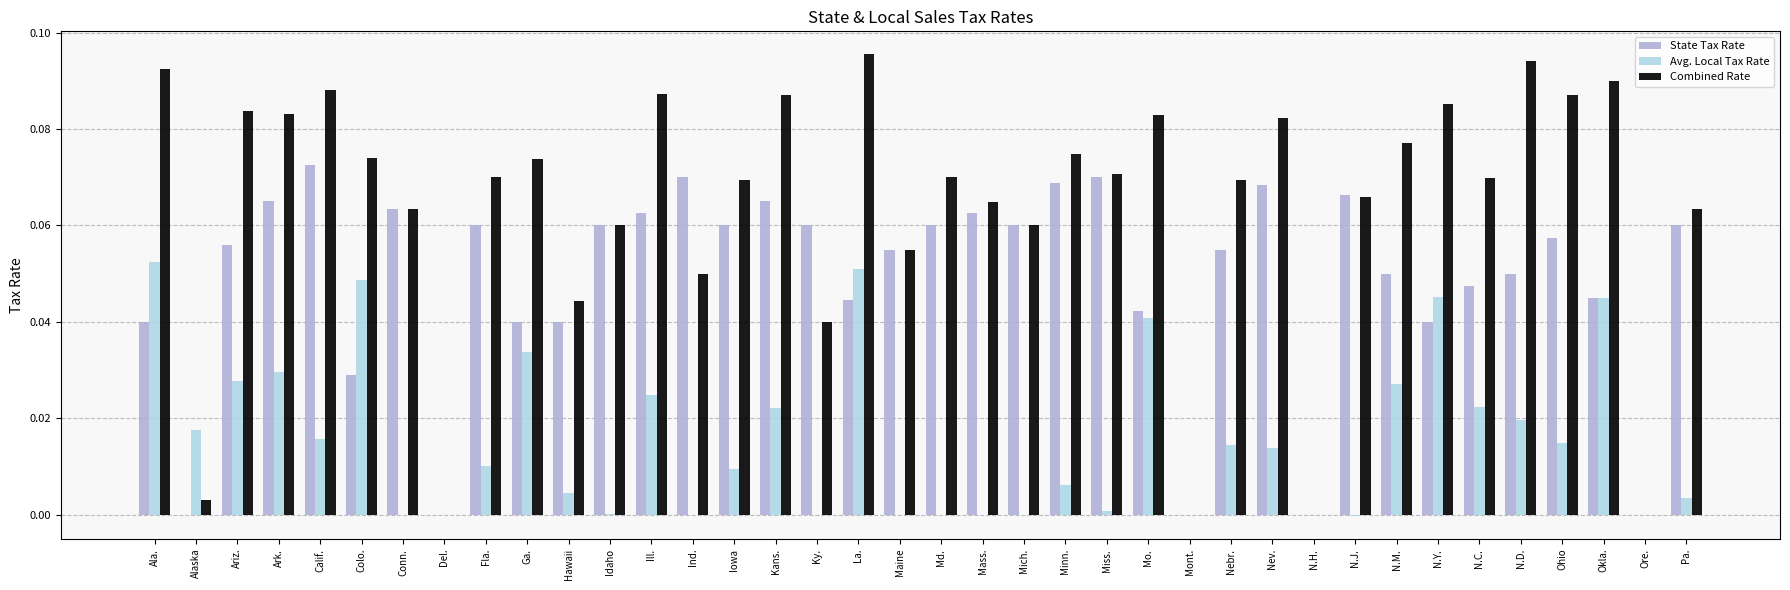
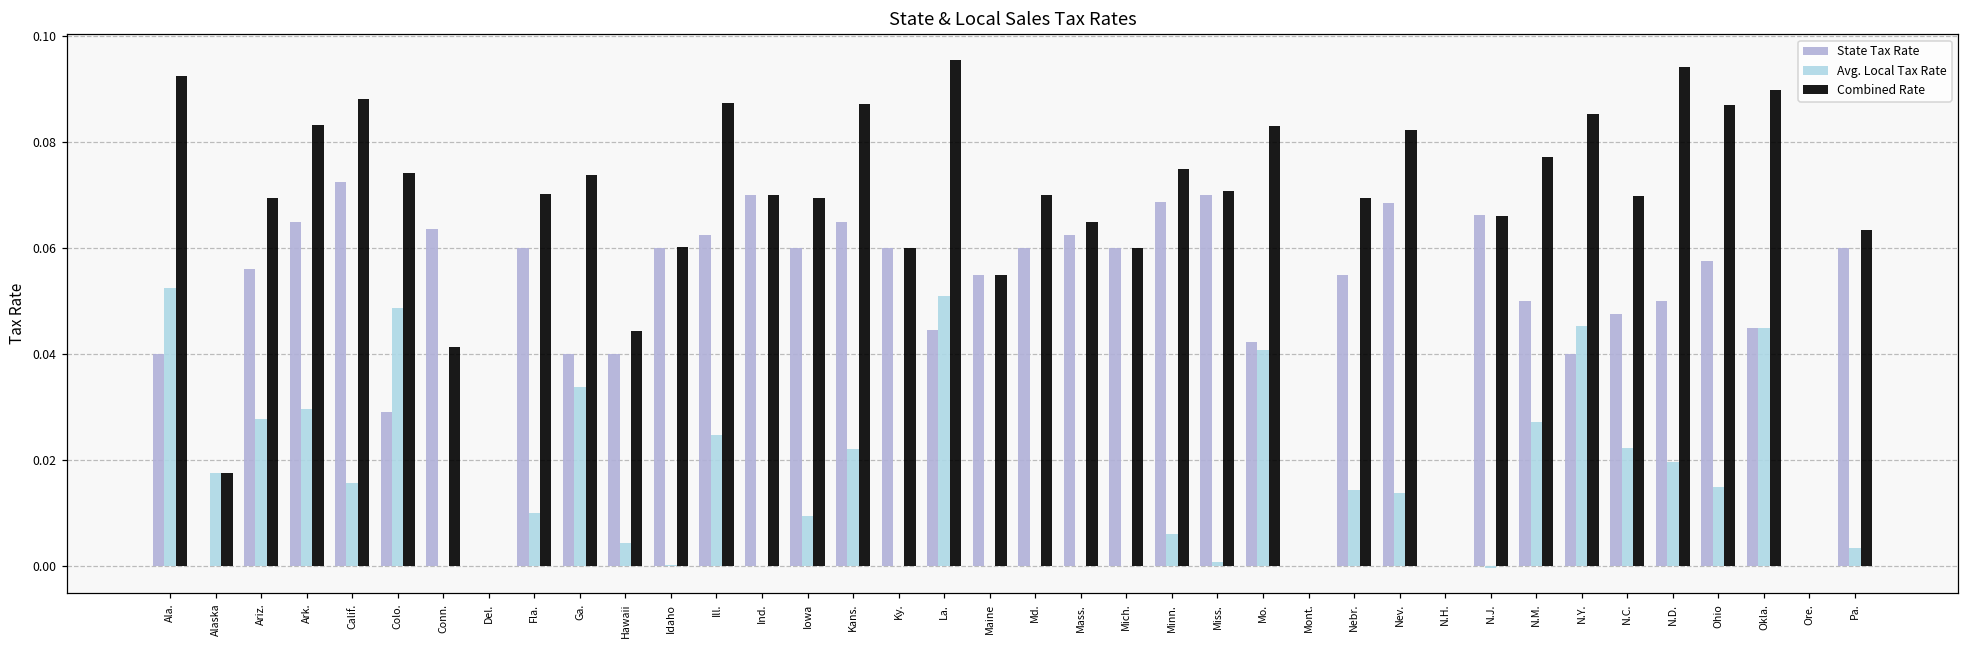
  {
    "Combined Rate": {
      "Ala.": 0.092,
-     "Alaska": 0.003,
-     "Ariz.": 0.084,
+     "Alaska": 0.018,
+     "Ariz.": 0.069,
      "Ark.": 0.083,
      "Calif.": 0.088,
      "Colo.": 0.074,
-     "Conn.": 0.064,
+     "Conn.": 0.041,
      "Del.": 0.000,
      "Fla.": 0.070,
      "Ga.": 0.074,
      "Hawaii": 0.044,
      "Idaho": 0.060,
      "Ill.": 0.087,
-     "Ind.": 0.05,
+     "Ind.": 0.07,
      "Iowa": 0.069,
      "Kans.": 0.087,
-     "Ky.": 0.04,
+     "Ky.": 0.06,
      "La.": 0.096,
      "Maine": 0.055,
      "Md.": 0.070,
      "Mass.": 0.065,
      "Mich.": 0.060,
      "Minn.": 0.075,
      "Miss.": 0.071,
      "Mo.": 0.083,
      "Mont.": 0.000,
      "Nebr.": 0.069,
      "Nev.": 0.082,
      "N.H.": 0.000,
      "N.J.": 0.066,
      "N.M.": 0.077,
      "N.Y.": 0.085,
      "N.C.": 0.070,
      "N.D.": 0.094,
      "Ohio": 0.087,
      "Okla.": 0.090,
      "Ore.": 0.000,
      "Pa.": 0.063
    }
  }
